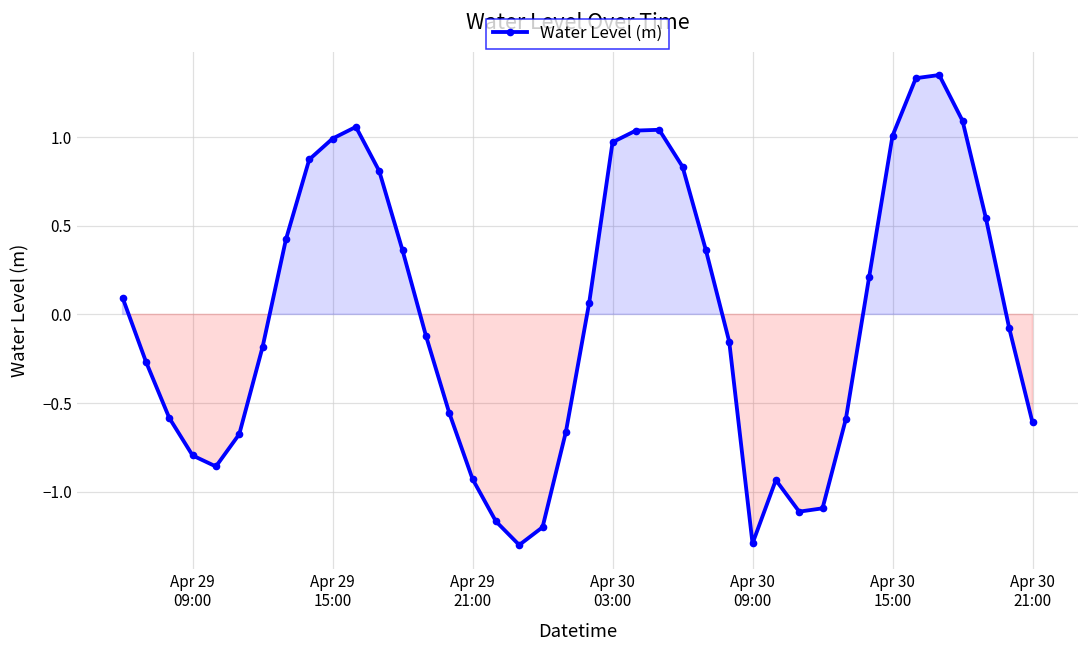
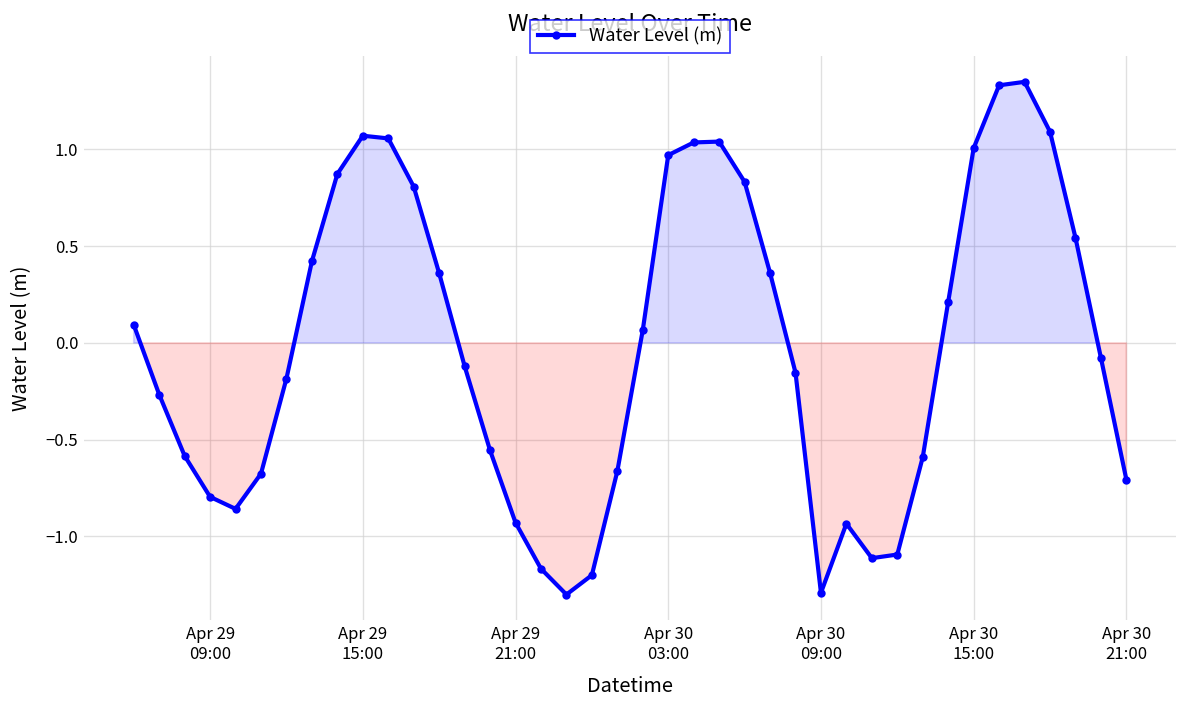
  {
    "Apr 29 09:00": -0.80,
-   "Apr 29 15:00": 0.99,
+   "Apr 29 15:00": 1.07,
    "Apr 29 21:00": -0.93,
    "Apr 30 03:00": 0.97,
    "Apr 30 09:00": -1.29,
    "Apr 30 15:00": 1.01,
-   "Apr 30 21:00": -0.61
+   "Apr 30 21:00": -0.71
  }
